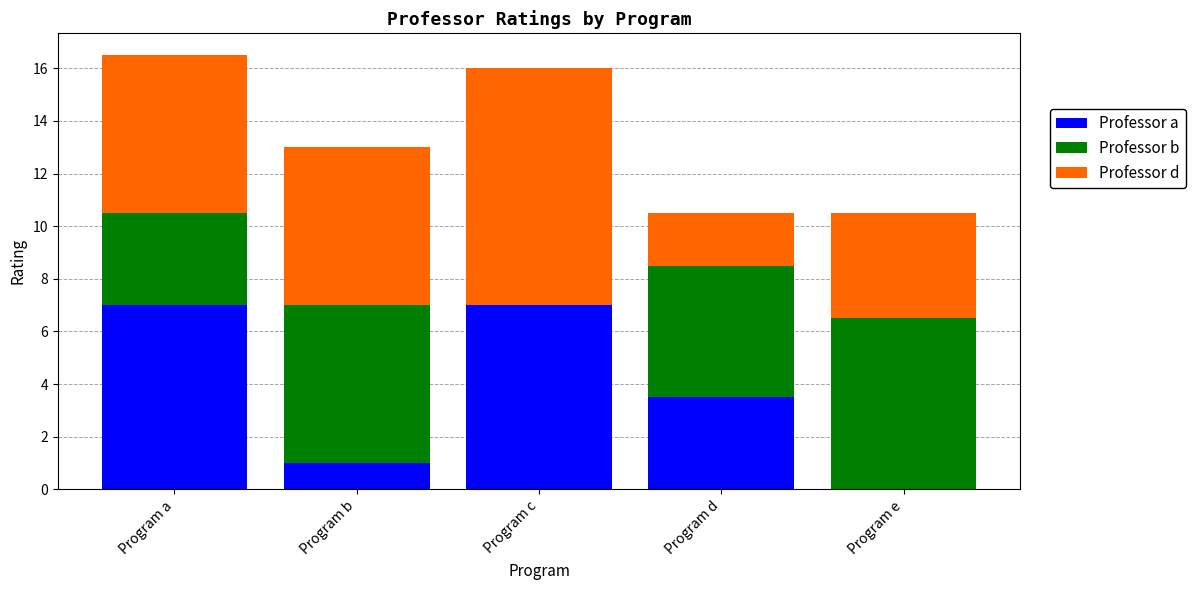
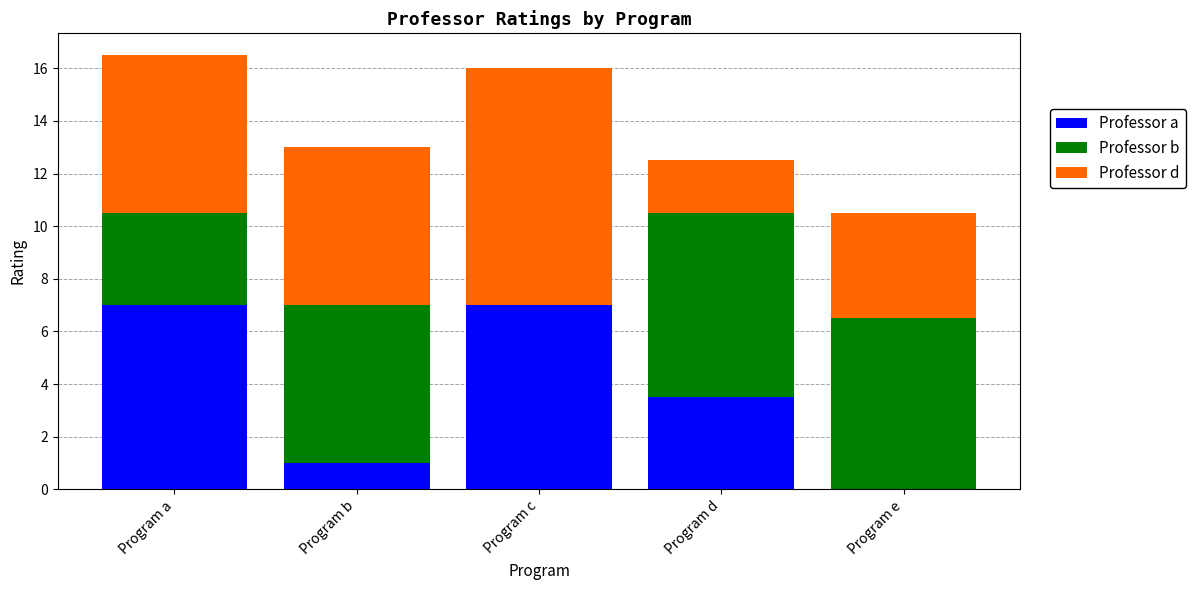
  {
    "Professor a": {
      "Program a": 7,
      "Program b": 1,
      "Program c": 7,
      "Program d": 3.5,
      "Program e": 0
    },
    "Professor b": {
      "Program a": 3.5,
      "Program b": 6,
      "Program c": 0,
-     "Program d": 5,
+     "Program d": 7,
      "Program e": 6.5
    },
    "Professor d": {
      "Program a": 6,
      "Program b": 6,
      "Program c": 9,
      "Program d": 2,
      "Program e": 4
    }
  }
